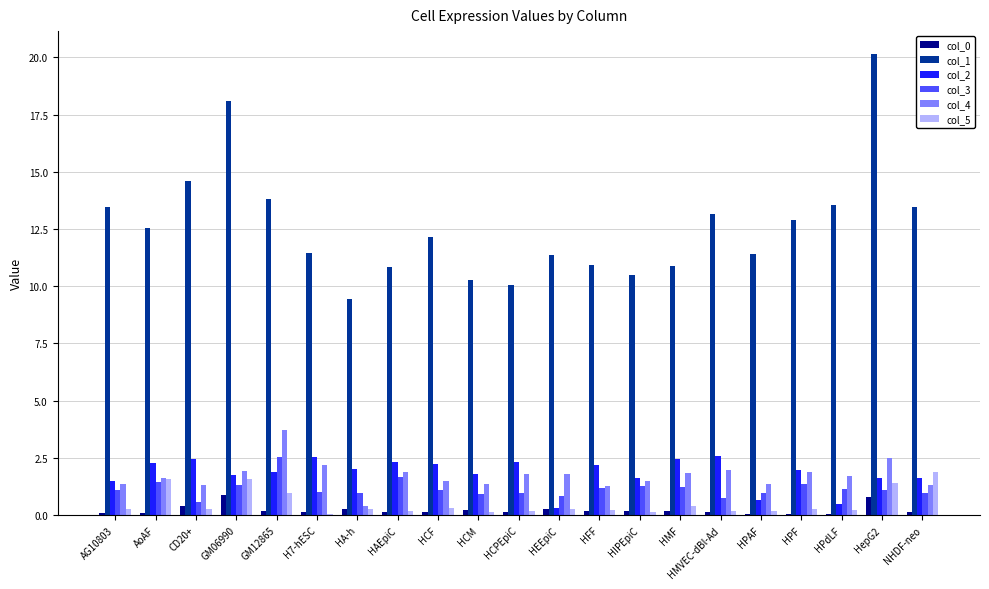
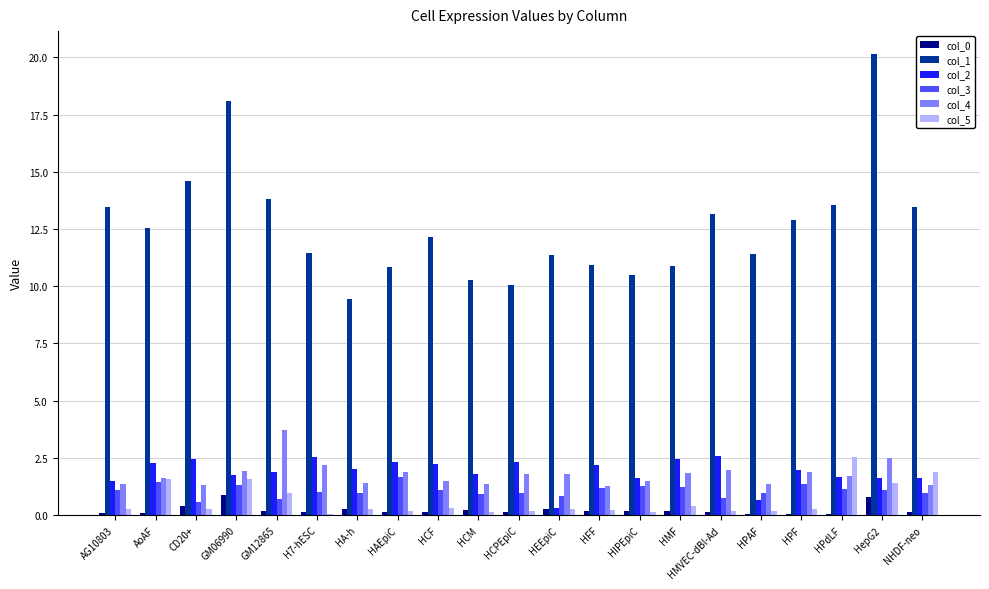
  {
    "col_2": {
      "AG10803": 1.5,
      "AoAF": 2.3,
      "CD20+": 2.5,
      "GM06990": 1.8,
      "GM12865": 1.9,
      "H7-hESC": 2.5,
      "HA-h": 2.0,
      "HAEpiC": 2.3,
      "HCF": 2.2,
      "HCM": 1.8,
      "HCPEpiC": 2.3,
      "HEEpiC": 0.3,
      "HFF": 2.2,
      "HIPEpiC": 1.6,
      "HMF": 2.4,
      "HMVEC-dBl-Ad": 2.6,
      "HPAF": 0.6,
      "HPF": 2.0,
-     "HPdLF": 0.5,
+     "HPdLF": 1.7,
      "HepG2": 1.6,
      "NHDF-neo": 1.6
    },
    "col_3": {
      "AG10803": 1.1,
      "AoAF": 1.5,
      "CD20+": 0.6,
      "GM06990": 1.3,
-     "GM12865": 2.6,
+     "GM12865": 0.7,
      "H7-hESC": 1.0,
      "HA-h": 1.0,
      "HAEpiC": 1.7,
      "HCF": 1.1,
      "HCM": 0.9,
      "HCPEpiC": 1.0,
      "HEEpiC": 0.8,
      "HFF": 1.2,
      "HIPEpiC": 1.3,
      "HMF": 1.2,
      "HMVEC-dBl-Ad": 0.7,
      "HPAF": 1.0,
      "HPF": 1.4,
      "HPdLF": 1.2,
      "HepG2": 1.1,
      "NHDF-neo": 1.0
    },
    "col_4": {
      "AG10803": 1.4,
      "AoAF": 1.6,
      "CD20+": 1.3,
      "GM06990": 1.9,
      "GM12865": 3.7,
      "H7-hESC": 2.2,
-     "HA-h": 0.4,
+     "HA-h": 1.4,
      "HAEpiC": 1.9,
      "HCF": 1.5,
      "HCM": 1.4,
      "HCPEpiC": 1.8,
      "HEEpiC": 1.8,
      "HFF": 1.3,
      "HIPEpiC": 1.5,
      "HMF": 1.8,
      "HMVEC-dBl-Ad": 2.0,
      "HPAF": 1.4,
      "HPF": 1.9,
      "HPdLF": 1.7,
      "HepG2": 2.5,
      "NHDF-neo": 1.3
    },
    "col_5": {
      "AG10803": 0.3,
      "AoAF": 1.6,
      "CD20+": 0.2,
      "GM06990": 1.6,
      "GM12865": 1.0,
      "HA-h": 0.3,
      "HAEpiC": 0.2,
      "HCF": 0.3,
      "HCM": 0.1,
      "HCPEpiC": 0.2,
      "HEEpiC": 0.3,
      "HFF": 0.2,
      "HIPEpiC": 0.1,
      "HMF": 0.4,
      "HMVEC-dBl-Ad": 0.2,
      "HPAF": 0.2,
      "HPF": 0.3,
-     "HPdLF": 0.2,
+     "HPdLF": 2.5,
      "HepG2": 1.4,
      "NHDF-neo": 1.9
    }
  }
